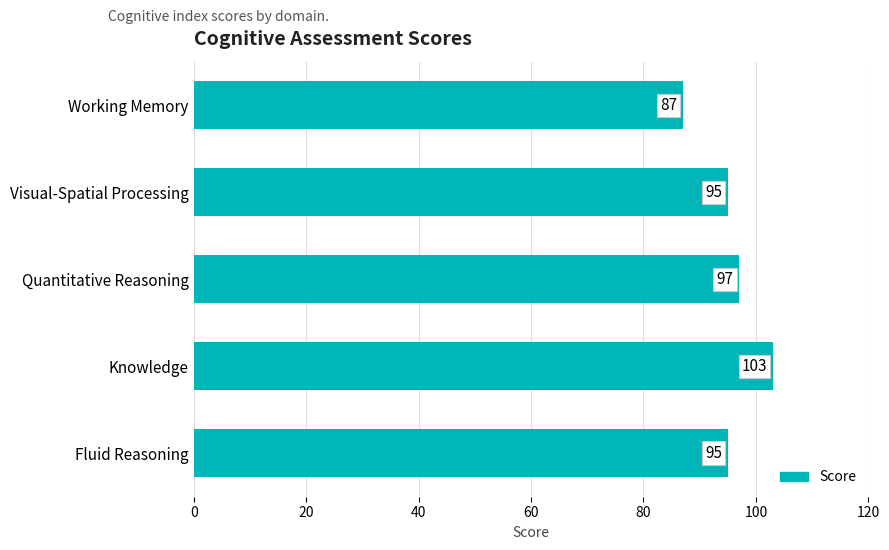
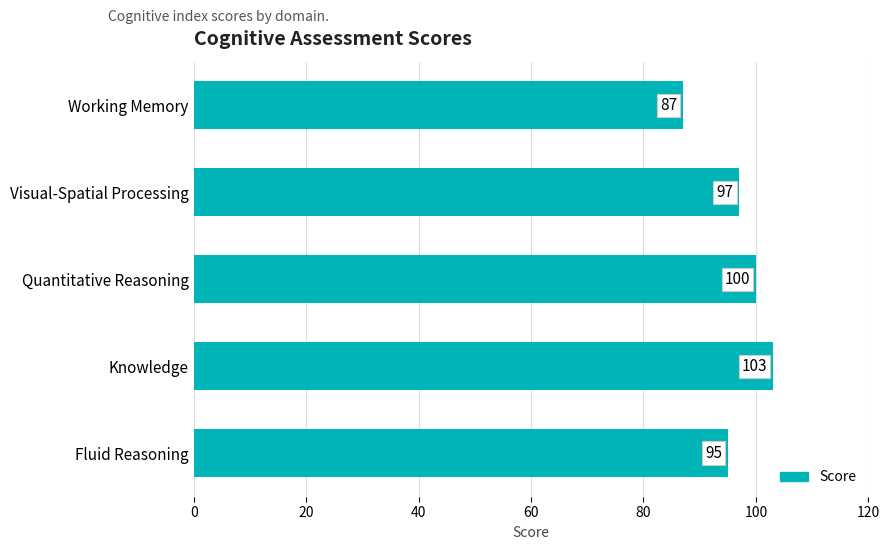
  {
-   "Visual-Spatial Processing": 95,
-   "Quantitative Reasoning": 97
+   "Visual-Spatial Processing": 97,
+   "Quantitative Reasoning": 100
  }
